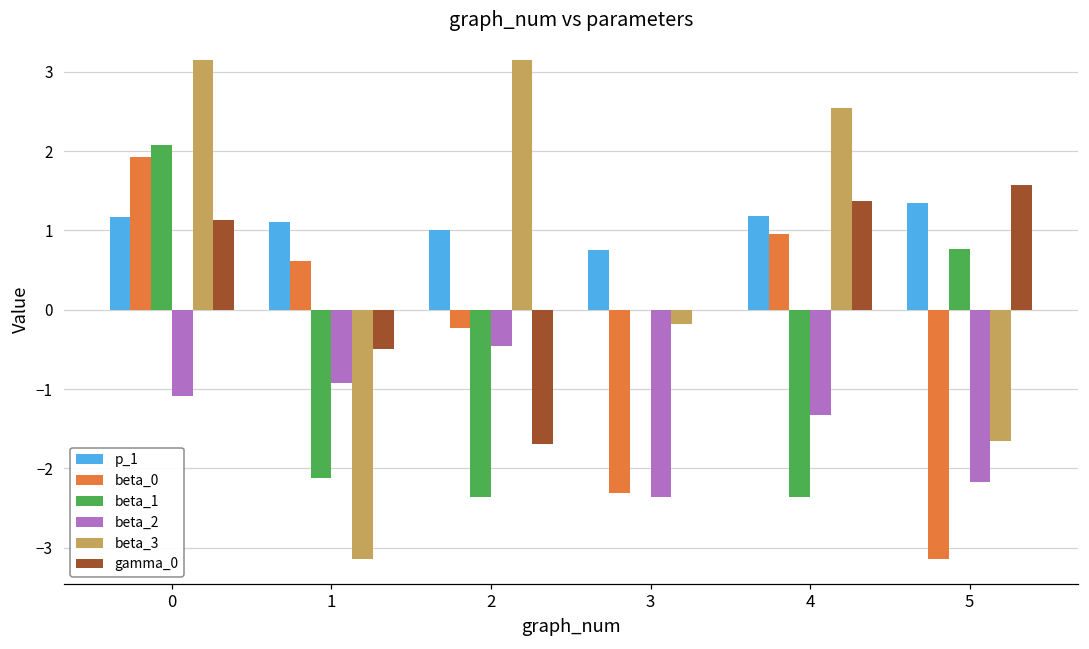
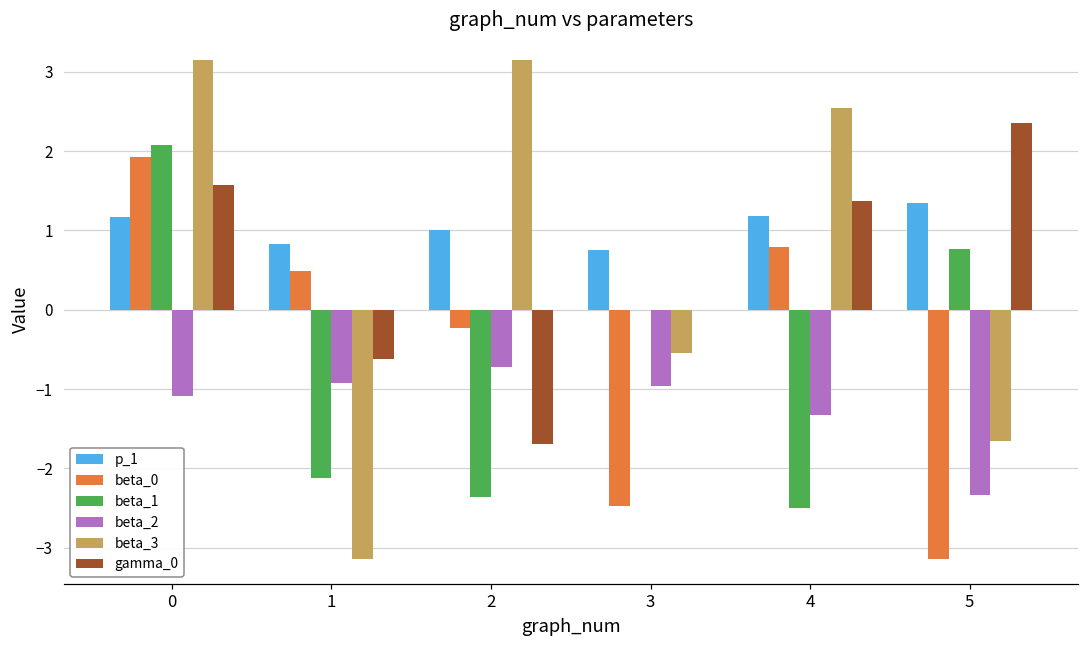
  {
    "p_1": {
      "0": 1.2,
-     "1": 1.1,
+     "1": 0.8,
      "2": 1.0,
      "3": 0.7,
      "4": 1.2,
      "5": 1.3
    },
    "beta_0": {
      "0": 1.9,
-     "1": 0.6,
+     "1": 0.5,
      "2": -0.2,
-     "3": -2.3,
-     "4": 1.0,
+     "3": -2.5,
+     "4": 0.8,
      "5": -3.1
    },
    "beta_1": {
      "0": 2.1,
      "1": -2.1,
      "2": -2.4,
-     "4": -2.4,
+     "4": -2.5,
      "5": 0.8
    },
    "beta_2": {
      "0": -1.1,
      "1": -0.9,
-     "2": -0.5,
-     "3": -2.4,
+     "2": -0.7,
+     "3": -1.0,
      "4": -1.3,
-     "5": -2.2
+     "5": -2.3
    },
    "beta_3": {
      "0": 3.1,
      "1": -3.1,
      "2": 3.1,
-     "3": -0.2,
+     "3": -0.6,
      "4": 2.5,
      "5": -1.7
    },
    "gamma_0": {
-     "0": 1.1,
-     "1": -0.5,
+     "0": 1.6,
+     "1": -0.6,
      "2": -1.7,
      "4": 1.4,
-     "5": 1.6
+     "5": 2.4
    }
  }
